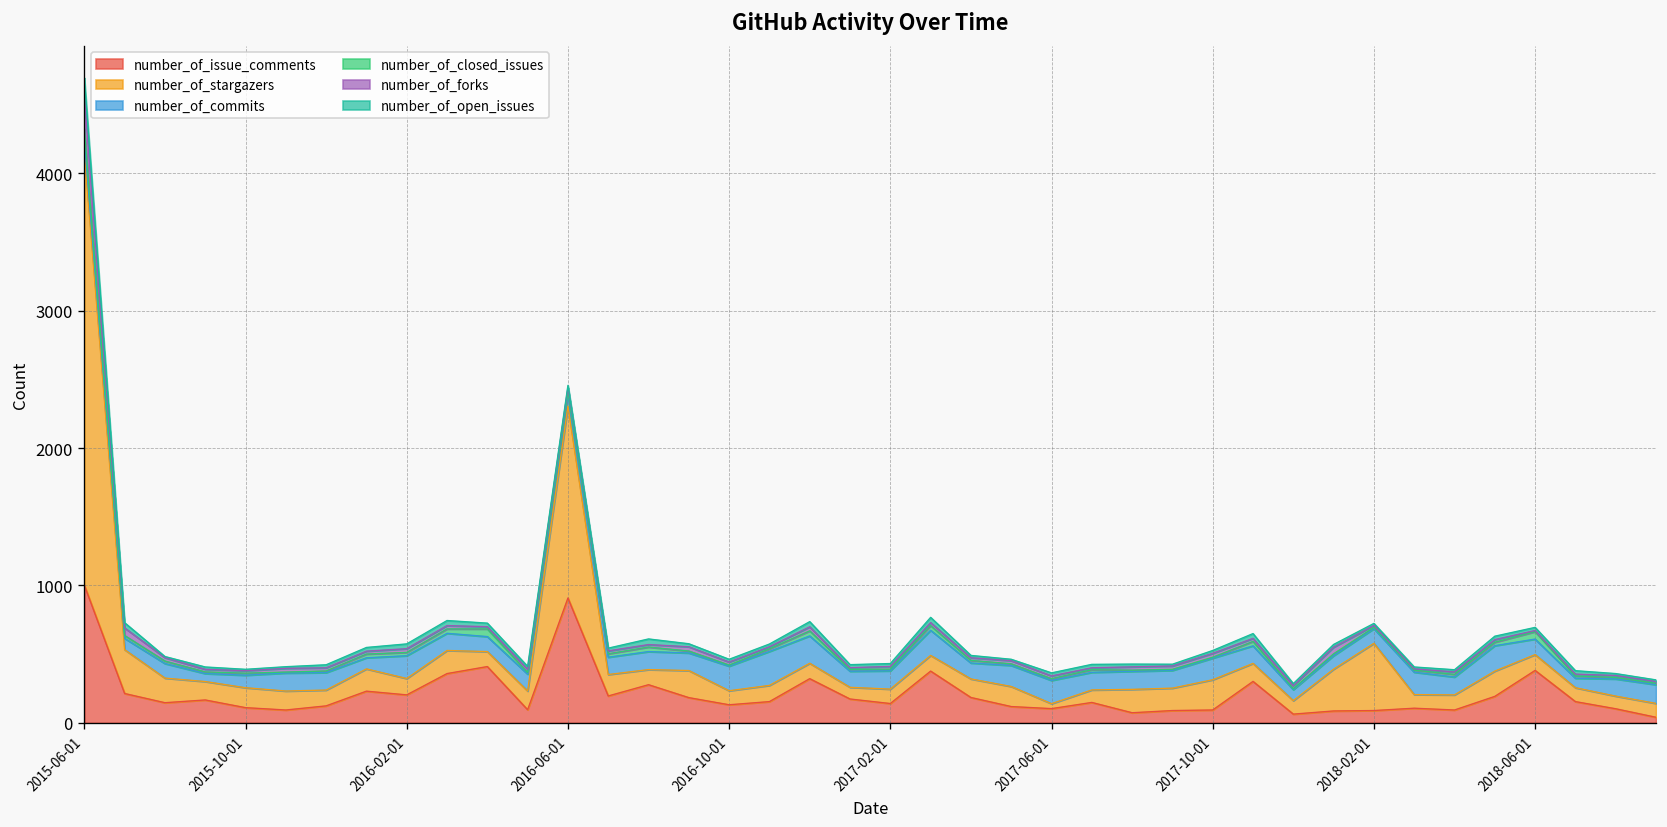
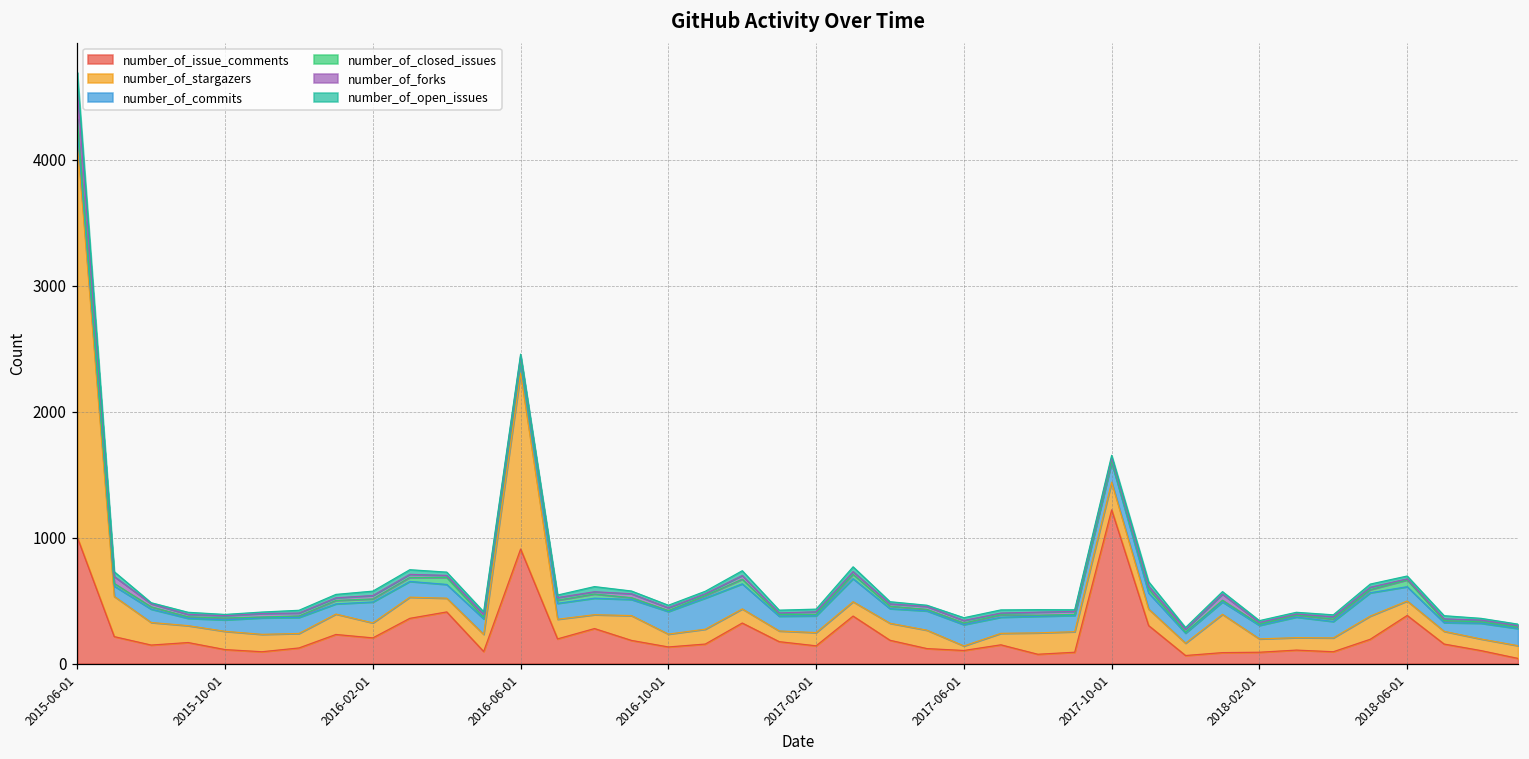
  {
    "number_of_issue_comments": {
      "2015-06-01": 1000,
      "2015-10-01": 110,
      "2016-02-01": 200,
      "2016-06-01": 910,
      "2016-10-01": 130,
      "2017-02-01": 140,
      "2017-06-01": 100,
-     "2017-10-01": 90,
+     "2017-10-01": 1220,
      "2018-02-01": 90,
      "2018-06-01": 380
    },
    "number_of_stargazers": {
      "2015-06-01": 3150,
      "2015-10-01": 150,
      "2016-02-01": 120,
      "2016-06-01": 1400,
      "2016-10-01": 100,
      "2017-02-01": 110,
      "2017-06-01": 40,
      "2017-10-01": 220,
-     "2018-02-01": 490,
+     "2018-02-01": 110,
      "2018-06-01": 120
    },
    "number_of_commits": {
      "2015-06-01": 100,
      "2016-02-01": 170,
      "2018-06-01": 110
    },
    "number_of_forks": {
      "2015-06-01": 250,
      "2016-02-01": 30
    }
  }
